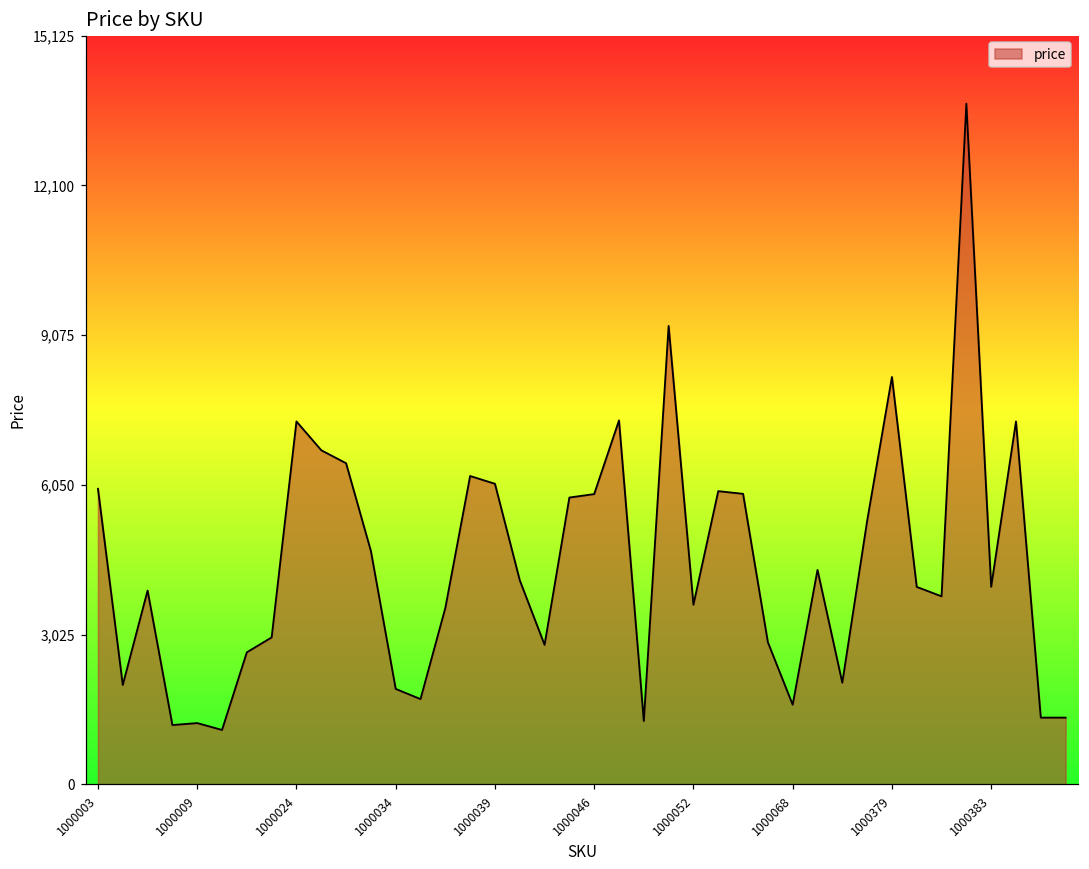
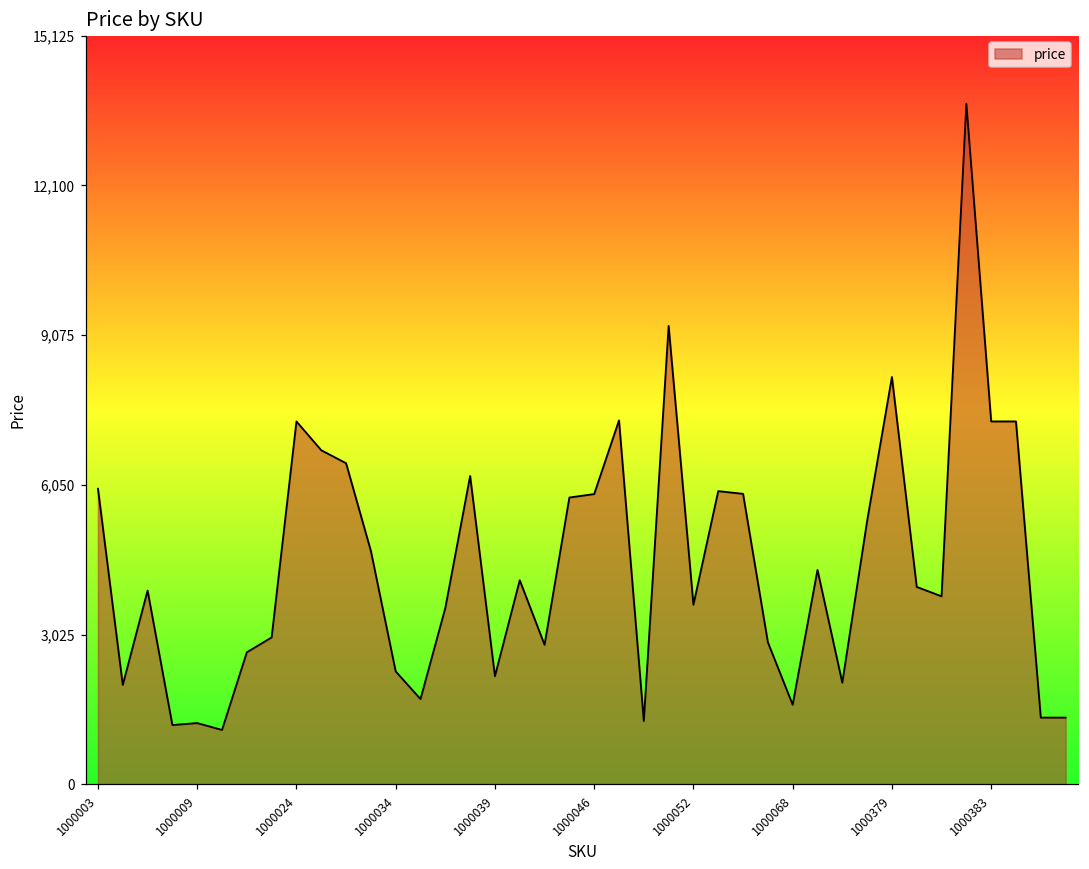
  {
    "1000003": "6,000",
    "1000009": "1,200",
    "1000024": "7,300",
-   "1000034": "1,900",
-   "1000039": "6,100",
+   "1000034": "2,300",
+   "1000039": "2,200",
    "1000046": "5,900",
    "1000052": "3,600",
    "1000068": "1,600",
    "1000379": "8,200",
-   "1000383": "4,000"
+   "1000383": "7,300"
  }
